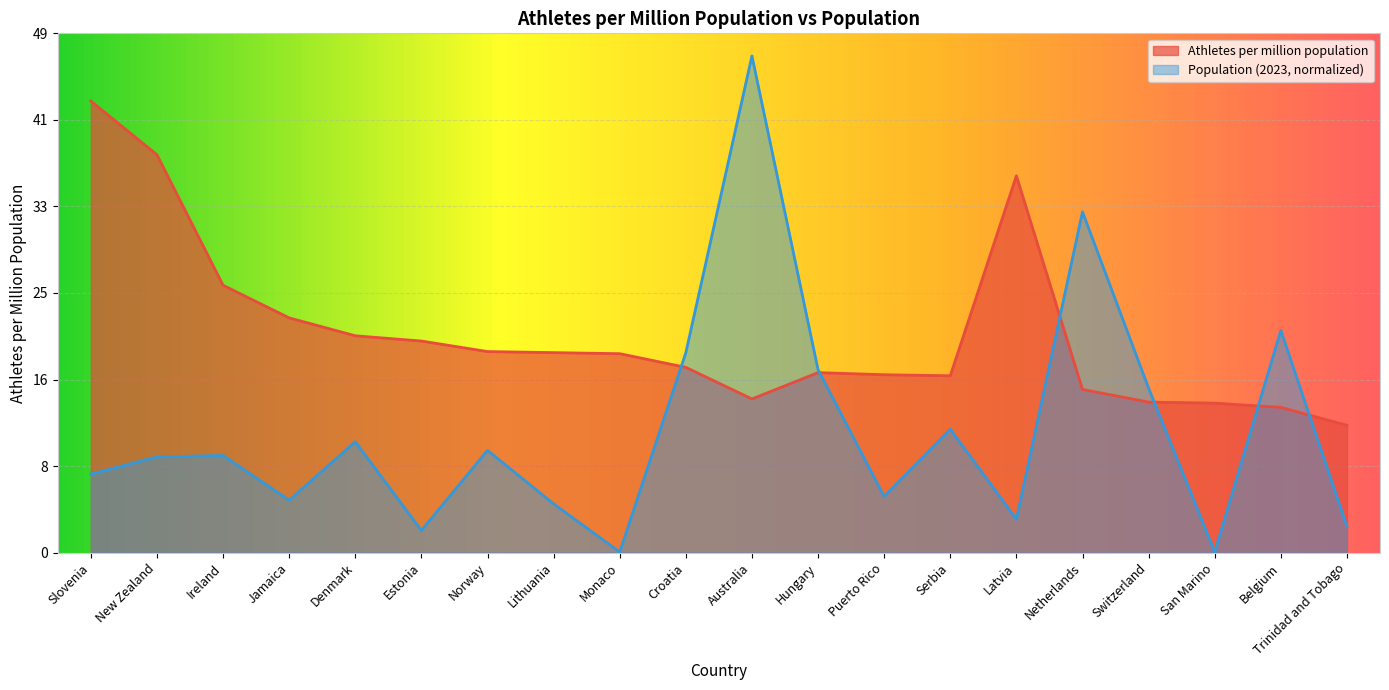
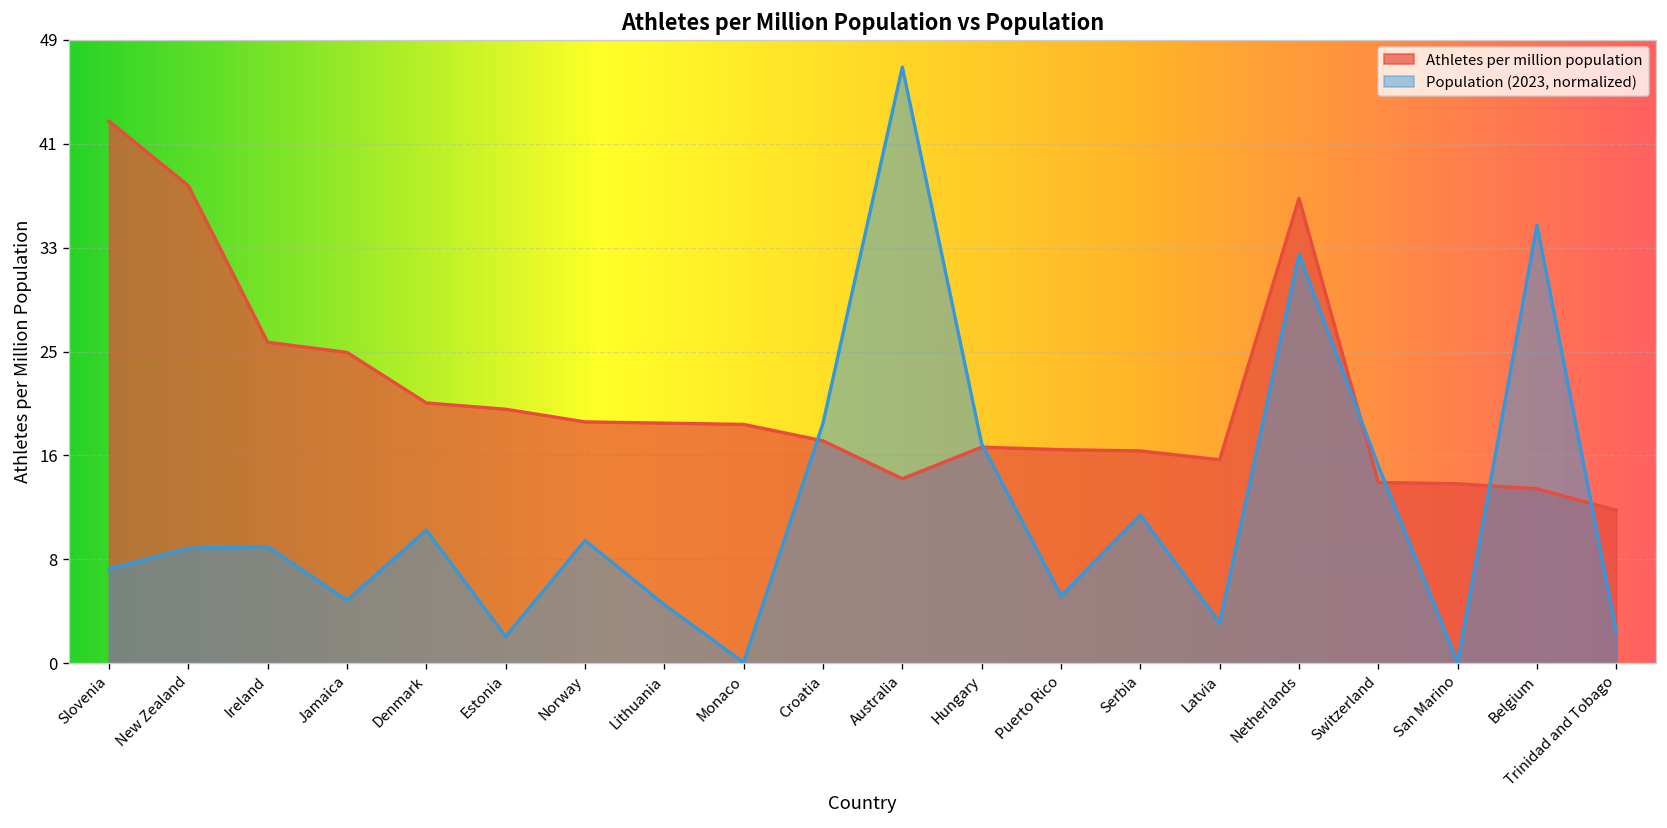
  {
    "Athletes per million population": {
      "Slovenia": 42.9,
      "New Zealand": 37.8,
      "Ireland": 25.4,
-     "Jamaica": 22.3,
+     "Jamaica": 24.6,
      "Denmark": 20.6,
      "Estonia": 20.1,
      "Norway": 19.1,
      "Lithuania": 19.0,
      "Monaco": 18.9,
      "Croatia": 17.6,
      "Australia": 14.6,
      "Hungary": 17.1,
      "Puerto Rico": 16.9,
      "Serbia": 16.8,
-     "Latvia": 35.8,
-     "Netherlands": 15.5,
+     "Latvia": 16.1,
+     "Netherlands": 36.8,
      "Switzerland": 14.3,
      "San Marino": 14.2,
      "Belgium": 13.8,
      "Trinidad and Tobago": 12.1
    },
    "Population (2023, normalized)": {
      "Slovenia": 7.5,
      "New Zealand": 9.1,
      "Ireland": 9.2,
      "Jamaica": 5.0,
      "Denmark": 10.5,
      "Estonia": 2.1,
      "Norway": 9.7,
      "Lithuania": 4.6,
      "Monaco": 0.1,
      "Croatia": 19.0,
      "Australia": 47.2,
      "Hungary": 17.4,
      "Puerto Rico": 5.3,
      "Serbia": 11.7,
      "Latvia": 3.2,
      "Netherlands": 32.4,
      "Switzerland": 15.6,
      "San Marino": 0.1,
-     "Belgium": 21.1,
+     "Belgium": 34.7,
      "Trinidad and Tobago": 2.5
    }
  }
